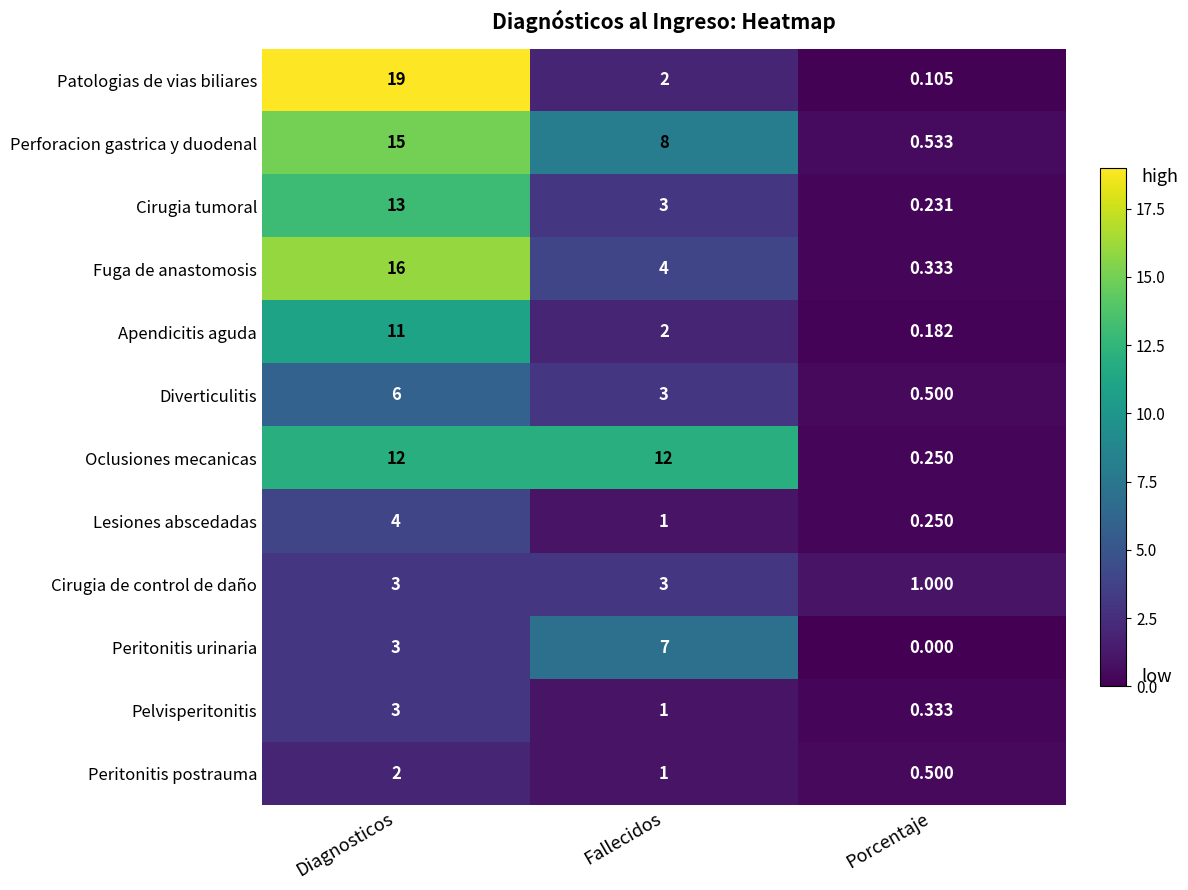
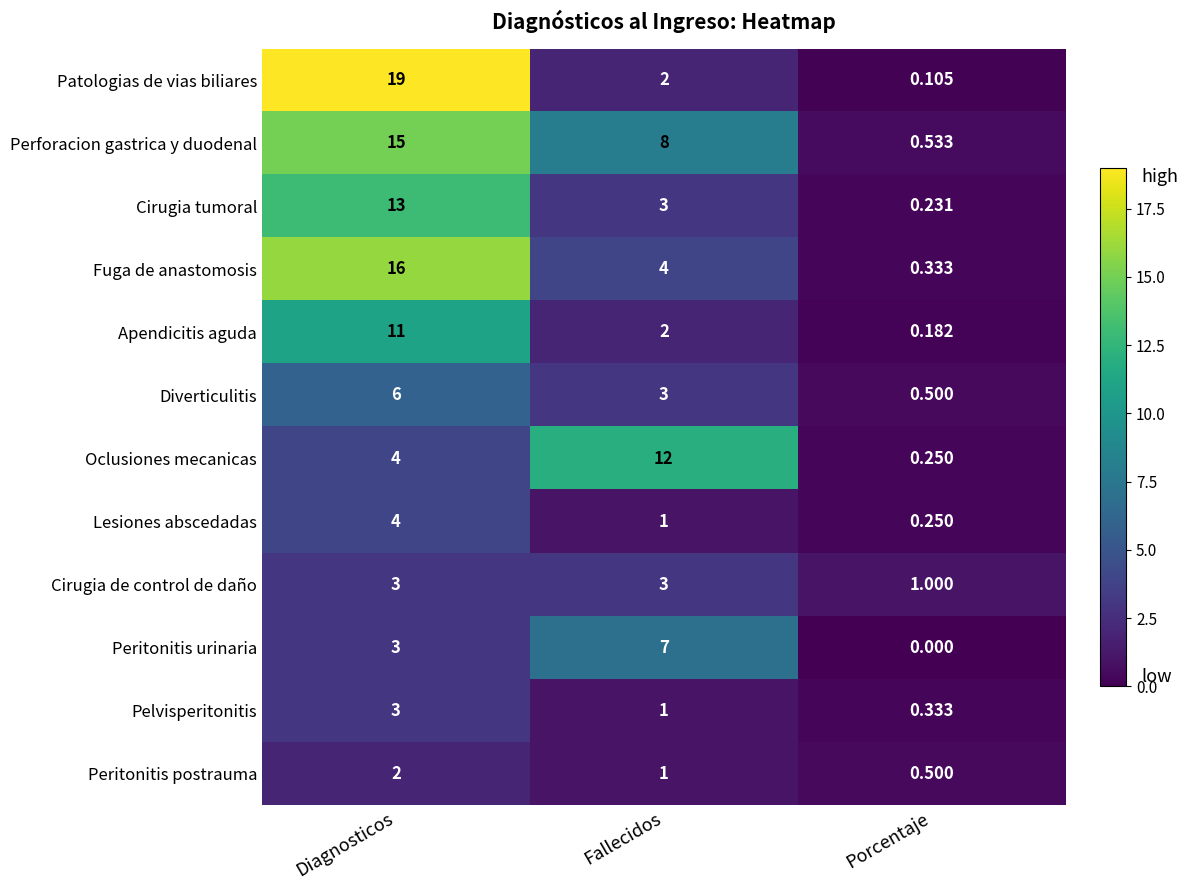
  {
    "Patologias de vias biliares": {
      "Diagnosticos": 19,
      "Fallecidos": 2,
      "Porcentaje": 0.105
    },
    "Perforacion gastrica y duodenal": {
      "Diagnosticos": 15,
      "Fallecidos": 8,
      "Porcentaje": 0.533
    },
    "Cirugia tumoral": {
      "Diagnosticos": 13,
      "Fallecidos": 3,
      "Porcentaje": 0.231
    },
    "Fuga de anastomosis": {
      "Diagnosticos": 16,
      "Fallecidos": 4,
      "Porcentaje": 0.333
    },
    "Apendicitis aguda": {
      "Diagnosticos": 11,
      "Fallecidos": 2,
      "Porcentaje": 0.182
    },
    "Diverticulitis": {
      "Diagnosticos": 6,
      "Fallecidos": 3,
      "Porcentaje": 0.500
    },
    "Oclusiones mecanicas": {
-     "Diagnosticos": 12,
+     "Diagnosticos": 4,
      "Fallecidos": 12,
      "Porcentaje": 0.250
    },
    "Lesiones abscedadas": {
      "Diagnosticos": 4,
      "Fallecidos": 1,
      "Porcentaje": 0.250
    },
    "Cirugia de control de daño": {
      "Diagnosticos": 3,
      "Fallecidos": 3,
      "Porcentaje": 1.000
    },
    "Peritonitis urinaria": {
      "Diagnosticos": 3,
      "Fallecidos": 7,
      "Porcentaje": 0.000
    },
    "Pelvisperitonitis": {
      "Diagnosticos": 3,
      "Fallecidos": 1,
      "Porcentaje": 0.333
    },
    "Peritonitis postrauma": {
      "Diagnosticos": 2,
      "Fallecidos": 1,
      "Porcentaje": 0.500
    }
  }
